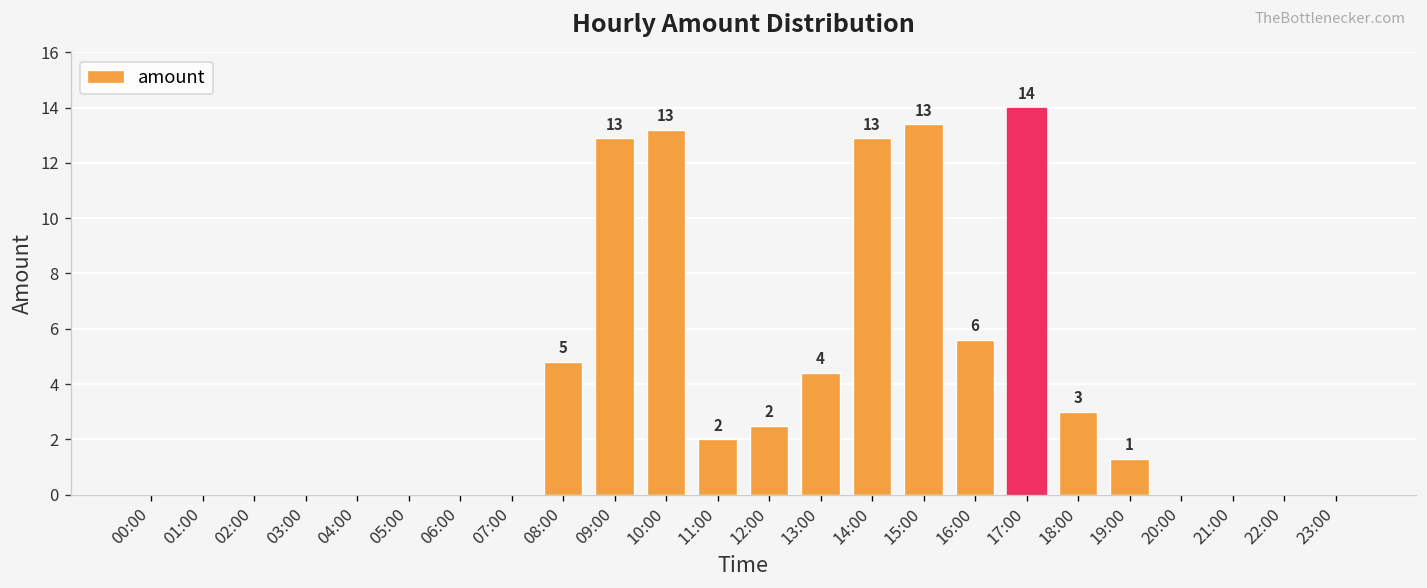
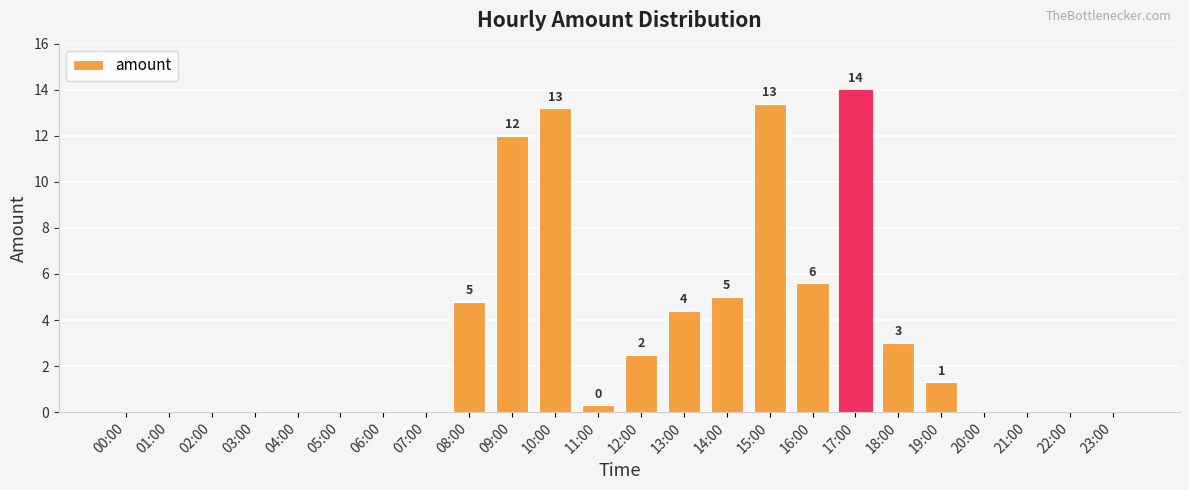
  {
    "08:00": 5,
-   "09:00": 13,
+   "09:00": 12,
    "10:00": 13,
-   "11:00": 2,
+   "11:00": 0,
    "12:00": 2,
    "13:00": 4,
-   "14:00": 13,
+   "14:00": 5,
    "15:00": 13,
    "16:00": 6,
    "17:00": 14,
    "18:00": 3,
    "19:00": 1
  }
